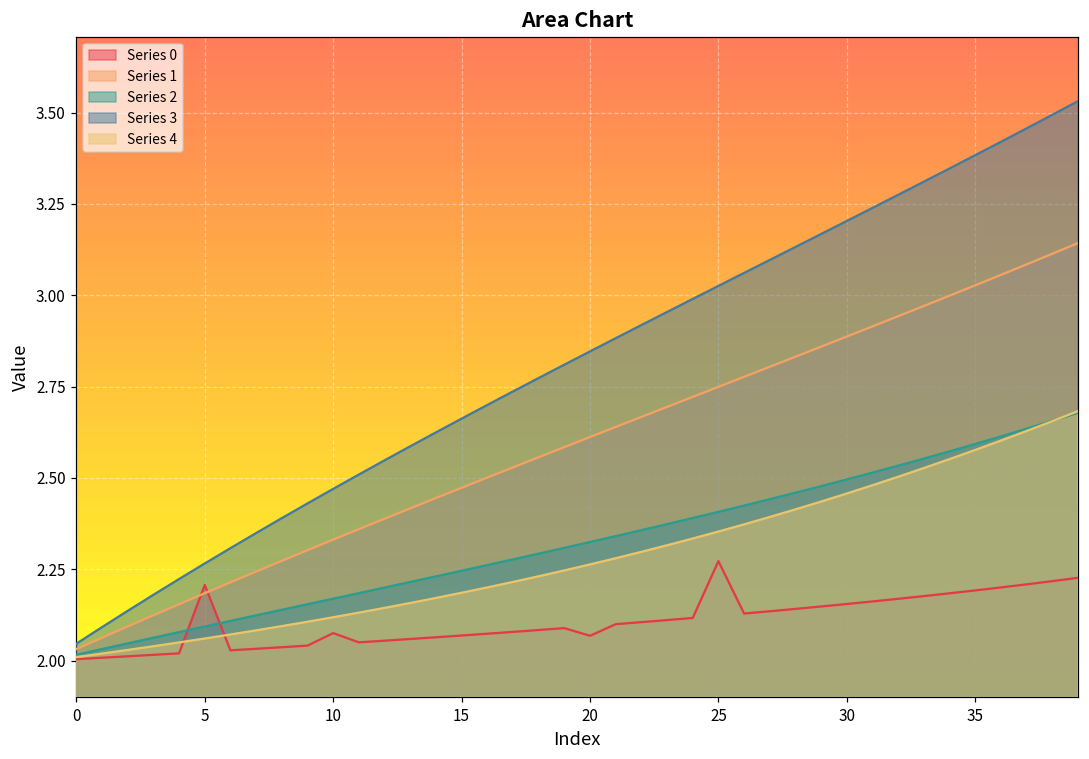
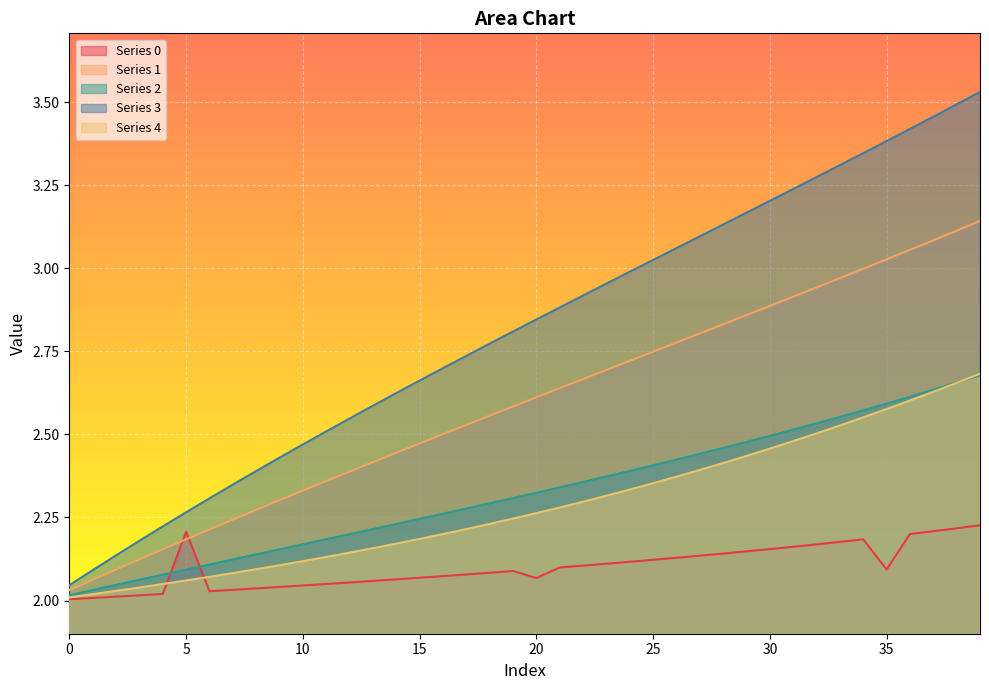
  {
    "Series 0": {
      "5": 2.21,
-     "10": 2.08,
+     "10": 2.05,
      "15": 2.07,
      "20": 2.07,
-     "25": 2.27,
+     "25": 2.12,
      "30": 2.15,
-     "35": 2.19
+     "35": 2.09
    }
  }
